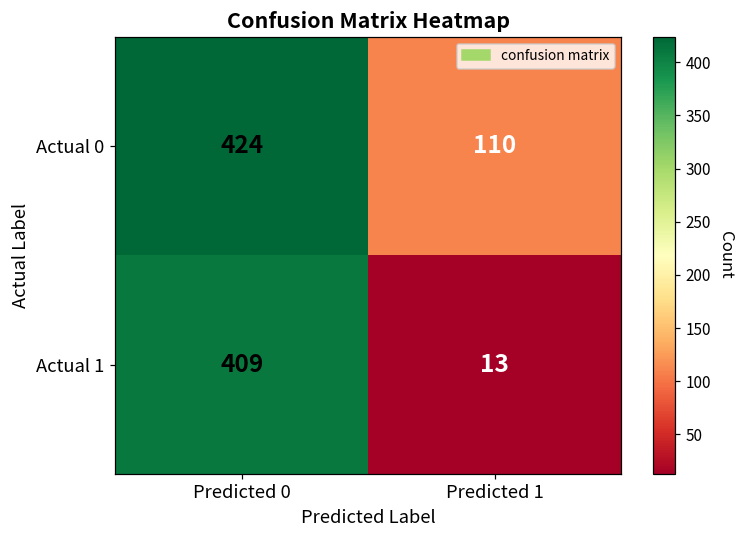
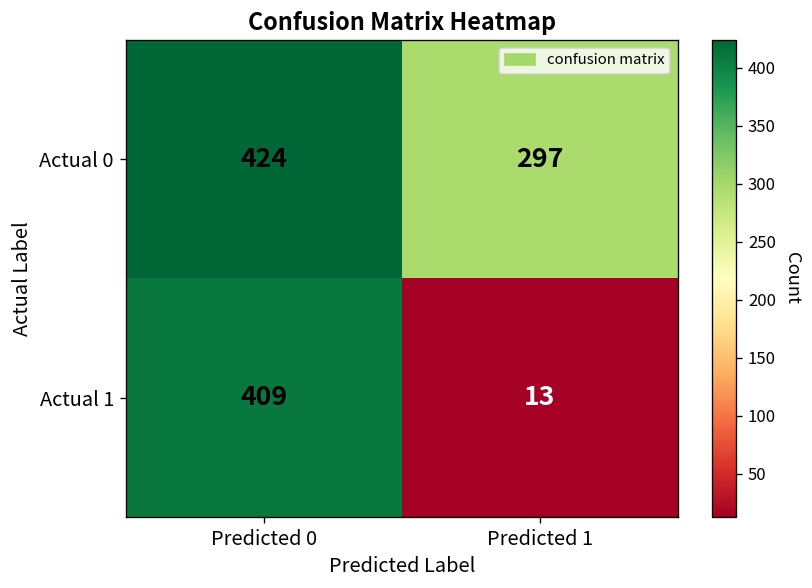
  {
    "Actual 0": {
      "Predicted 0": 424,
-     "Predicted 1": 110
+     "Predicted 1": 297
    },
    "Actual 1": {
      "Predicted 0": 409,
      "Predicted 1": 13
    }
  }
